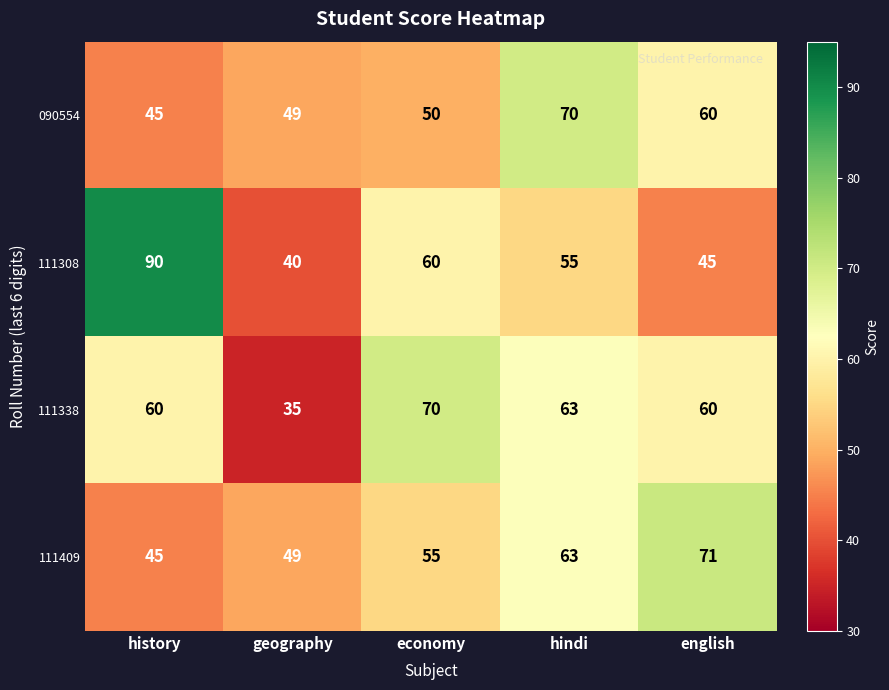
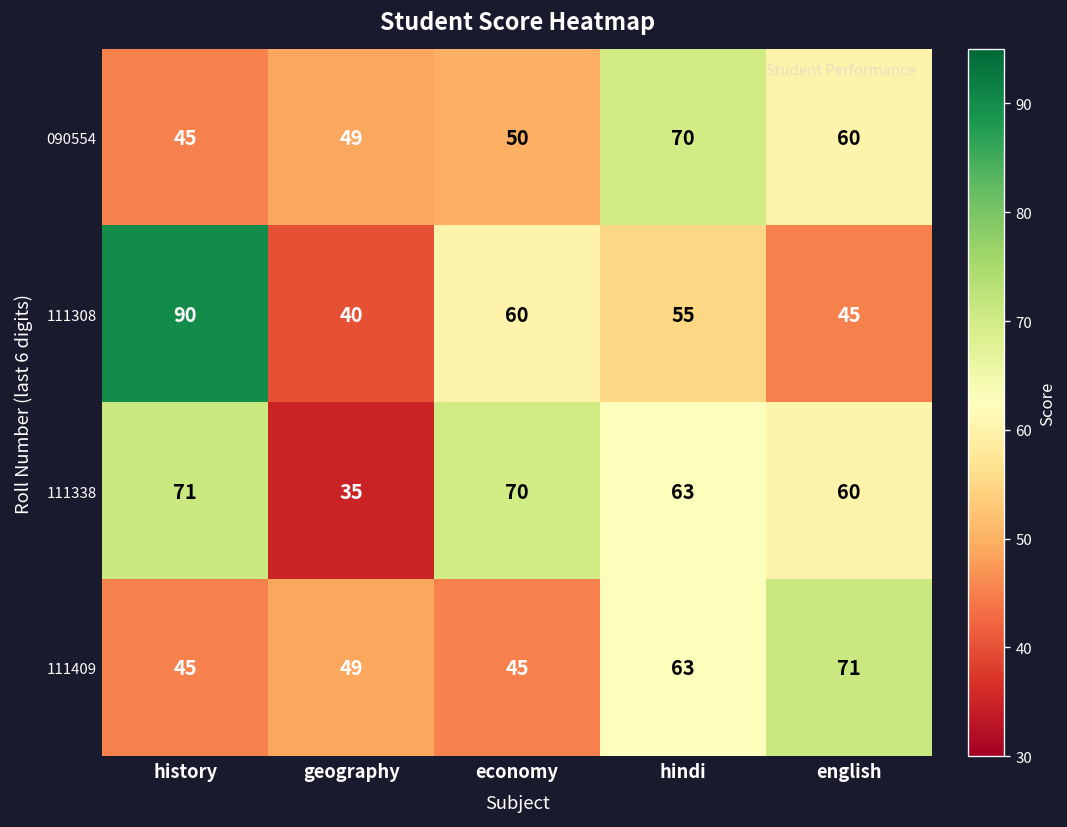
  {
    "090554": {
      "history": 45,
      "geography": 49,
      "economy": 50,
      "hindi": 70,
      "english": 60
    },
    "111308": {
      "history": 90,
      "geography": 40,
      "economy": 60,
      "hindi": 55,
      "english": 45
    },
    "111338": {
-     "history": 60,
+     "history": 71,
      "geography": 35,
      "economy": 70,
      "hindi": 63,
      "english": 60
    },
    "111409": {
      "history": 45,
      "geography": 49,
-     "economy": 55,
+     "economy": 45,
      "hindi": 63,
      "english": 71
    }
  }
